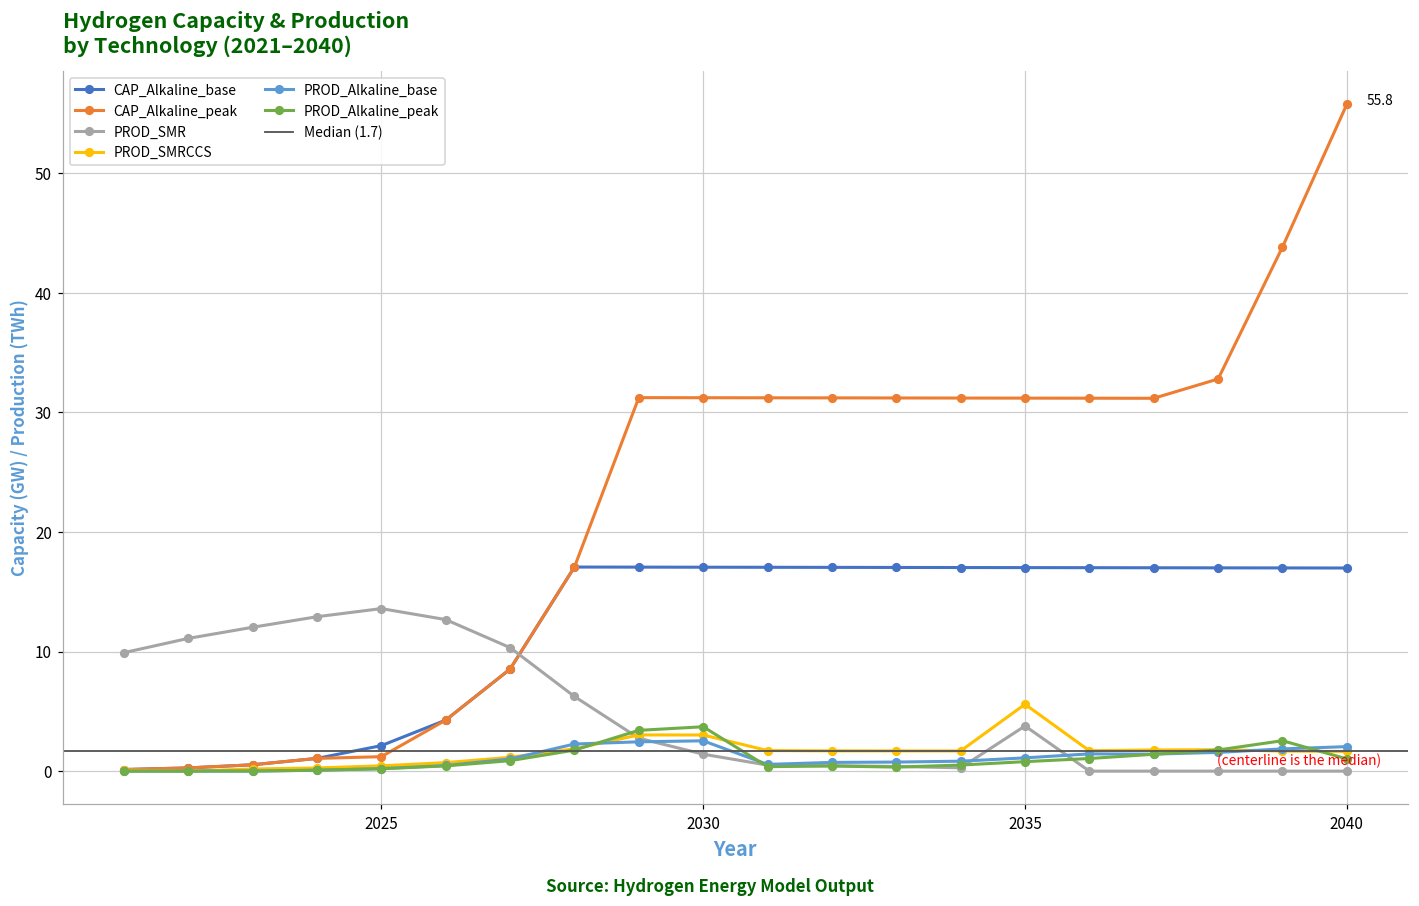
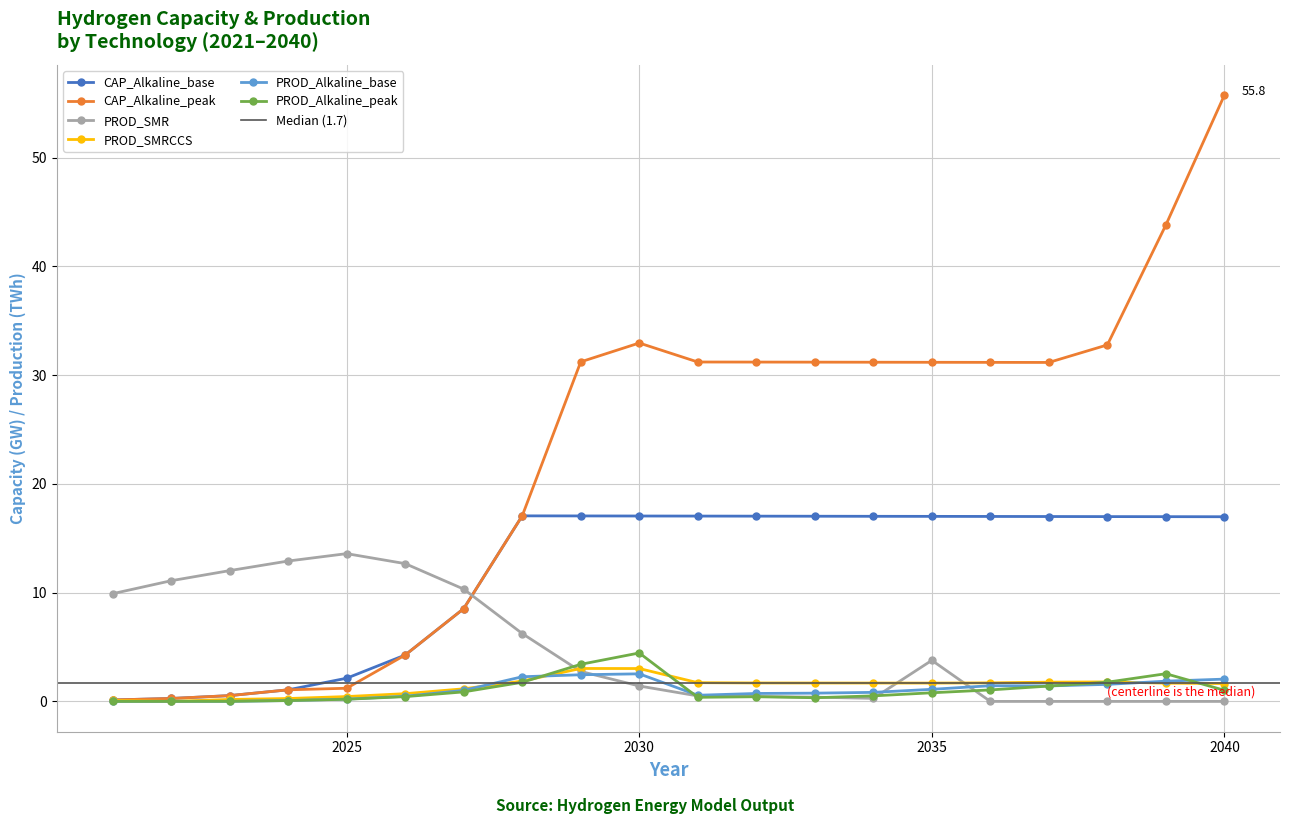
  {
    "CAP_Alkaline_peak": {
      "2025": 1.2,
-     "2030": 31.2,
+     "2030": 33.0,
      "2035": 31.2
    },
    "PROD_SMR": {
      "2025": 13.6,
      "2030": 1.4,
      "2035": 3.8,
      "2040": 0.0
    },
    "PROD_SMRCCS": {
      "2030": 3.0,
-     "2035": 5.6,
+     "2035": 1.7,
      "2040": 1.6
    },
    "PROD_Alkaline_peak": {
-     "2030": 3.7,
+     "2030": 4.5,
      "2035": 0.8,
      "2040": 1.0
    }
  }
